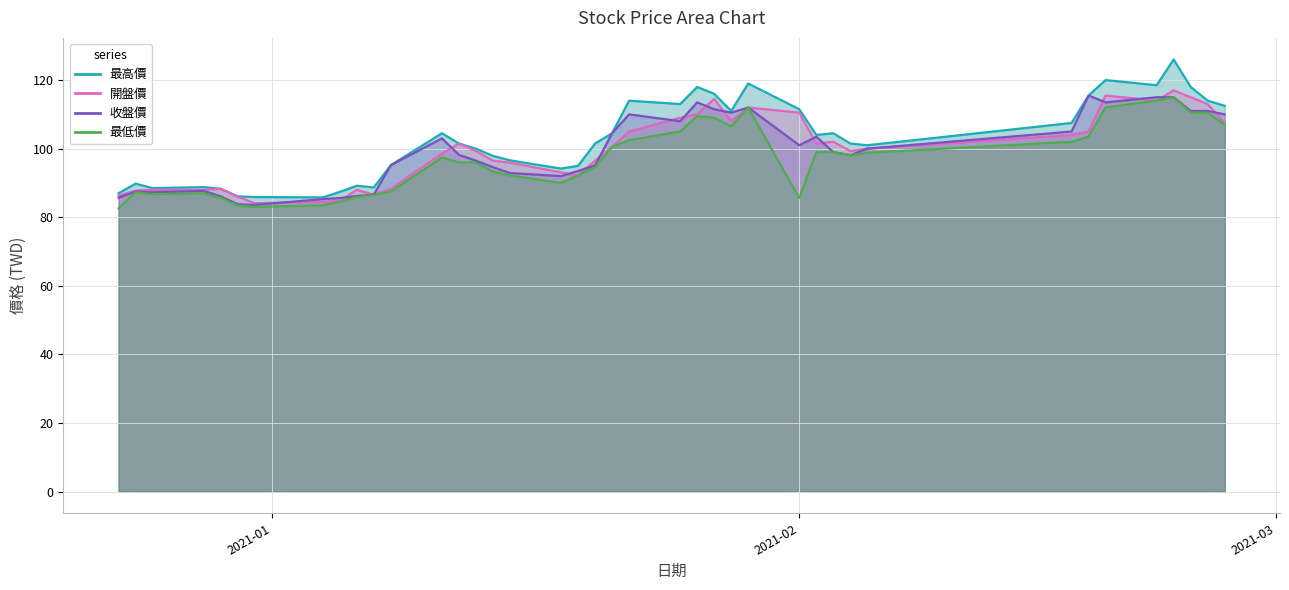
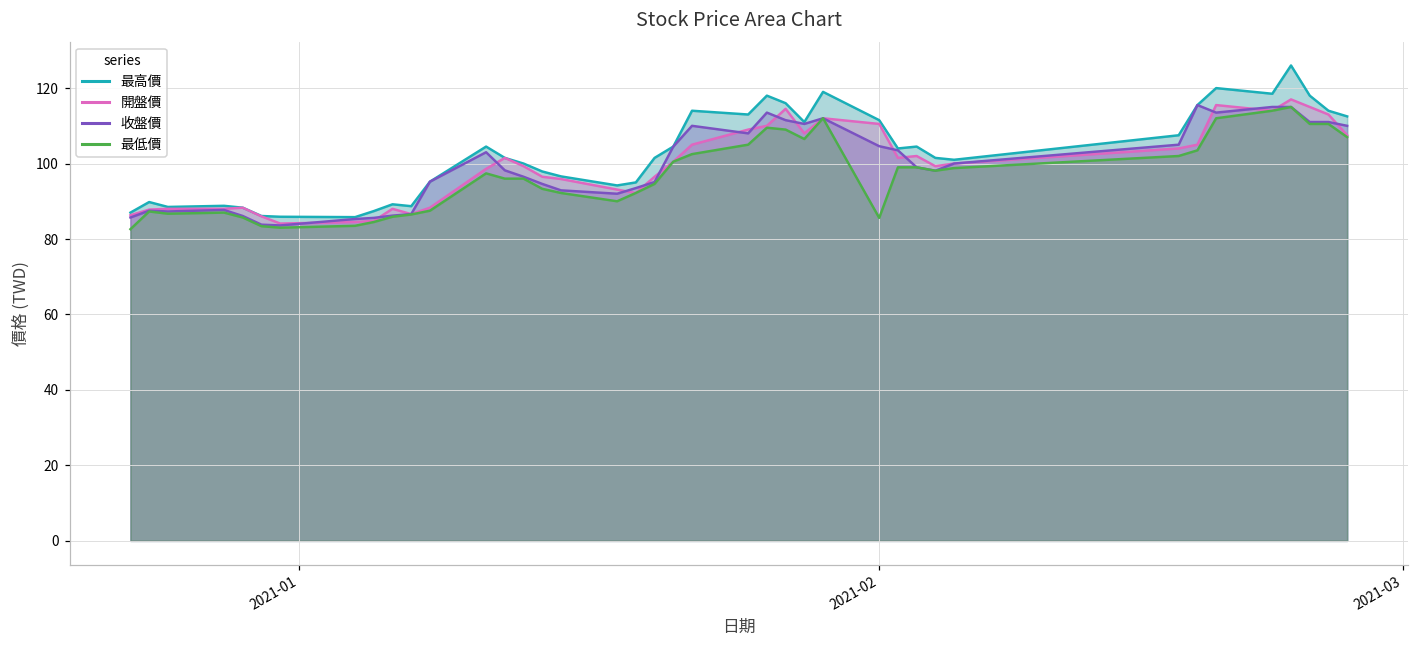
  {
    "最高價": {
      "2021-02": 112
    },
    "開盤價": {
      "2021-02": 111
    },
    "收盤價": {
-     "2021-02": 101
+     "2021-02": 105
    },
    "最低價": {
      "2021-02": 86
    }
  }
